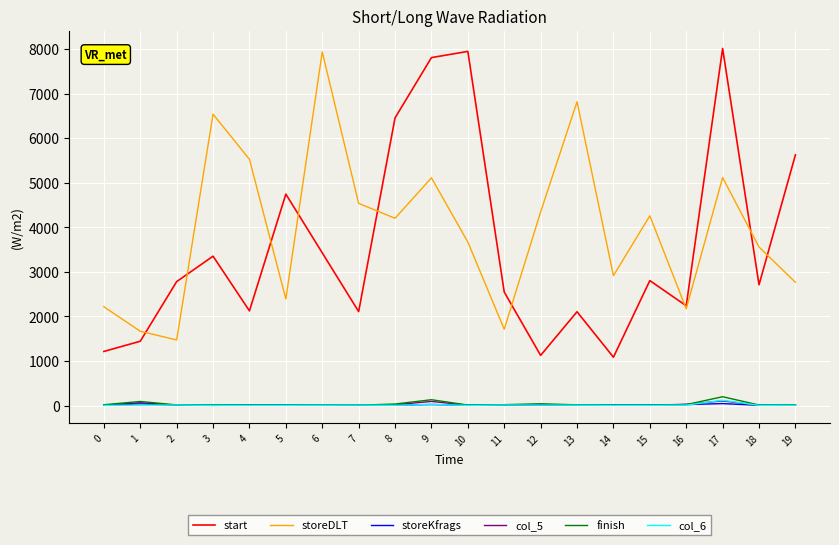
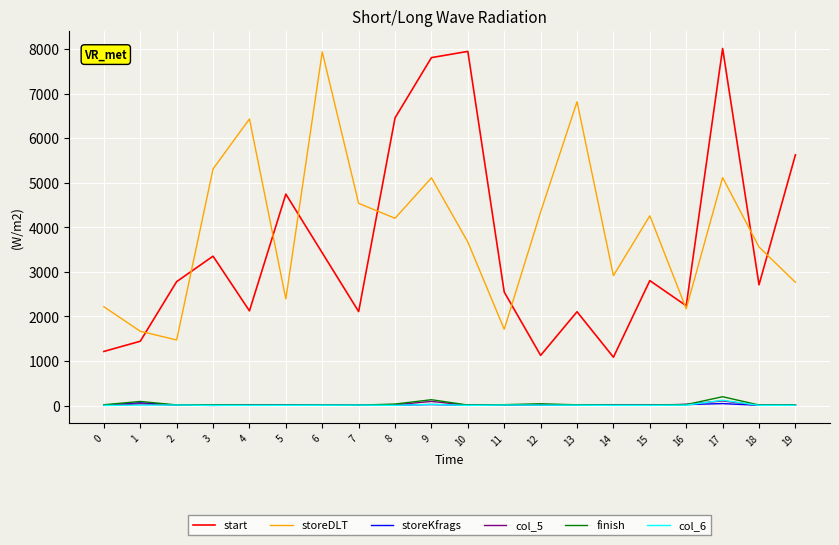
  {
    "start": {
      "0": 1200,
      "1": 1400,
      "2": 2800,
      "3": 3400,
      "4": 2100,
      "5": 4700,
      "6": 3400,
      "7": 2100,
      "8": 6500,
      "9": 7800,
      "10": 7900,
      "11": 2500,
      "12": 1100,
      "13": 2100,
      "14": 1100,
      "15": 2800,
      "16": 2200,
      "17": 8000,
      "18": 2700,
      "19": 5600
    },
    "storeDLT": {
      "0": 2200,
      "1": 1700,
      "2": 1500,
-     "3": 6500,
-     "4": 5500,
+     "3": 5300,
+     "4": 6400,
      "5": 2400,
      "6": 7900,
      "7": 4500,
      "8": 4200,
      "9": 5100,
      "10": 3700,
      "11": 1700,
      "12": 4300,
      "13": 6800,
      "14": 2900,
      "15": 4300,
      "16": 2200,
      "17": 5100,
      "18": 3600,
      "19": 2800
    },
    "storeKfrags": {
      "17": 0
    },
    "finish": {
      "17": 200
    }
  }
